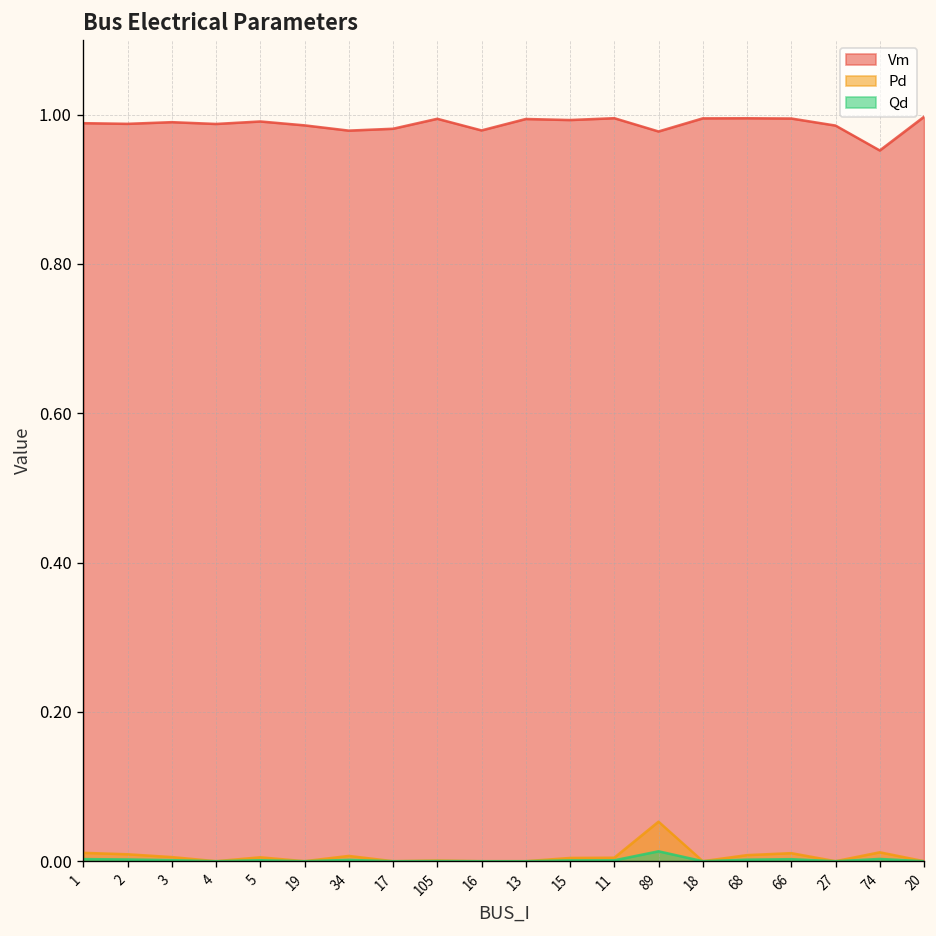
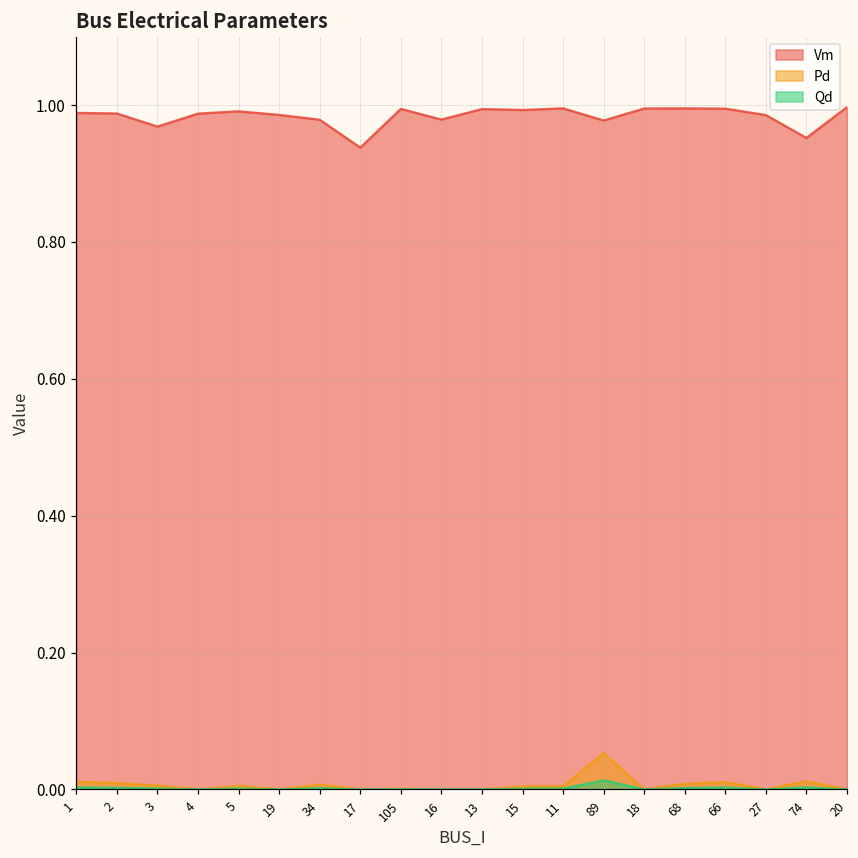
  {
    "Vm": {
      "1": 0.99,
      "2": 0.99,
-     "3": 0.99,
+     "3": 0.97,
      "4": 0.99,
      "5": 0.99,
      "19": 0.99,
      "34": 0.98,
-     "17": 0.98,
+     "17": 0.94,
      "105": 0.99,
      "16": 0.98,
      "13": 0.99,
      "15": 0.99,
      "11": 1.00,
      "89": 0.98,
      "18": 1.00,
      "68": 1.00,
      "66": 0.99,
      "27": 0.99,
      "74": 0.95,
      "20": 1.00
    },
    "Pd": {
      "1": 0.01,
      "2": 0.01,
      "3": 0.01,
      "34": 0.01,
      "89": 0.05,
      "68": 0.01,
      "66": 0.01,
      "74": 0.01
    },
    "Qd": {
      "1": 0.00,
      "2": 0.00,
      "3": 0.00,
      "34": 0.00,
      "89": 0.01,
      "68": 0.00,
      "66": 0.00,
      "74": 0.00
    }
  }
